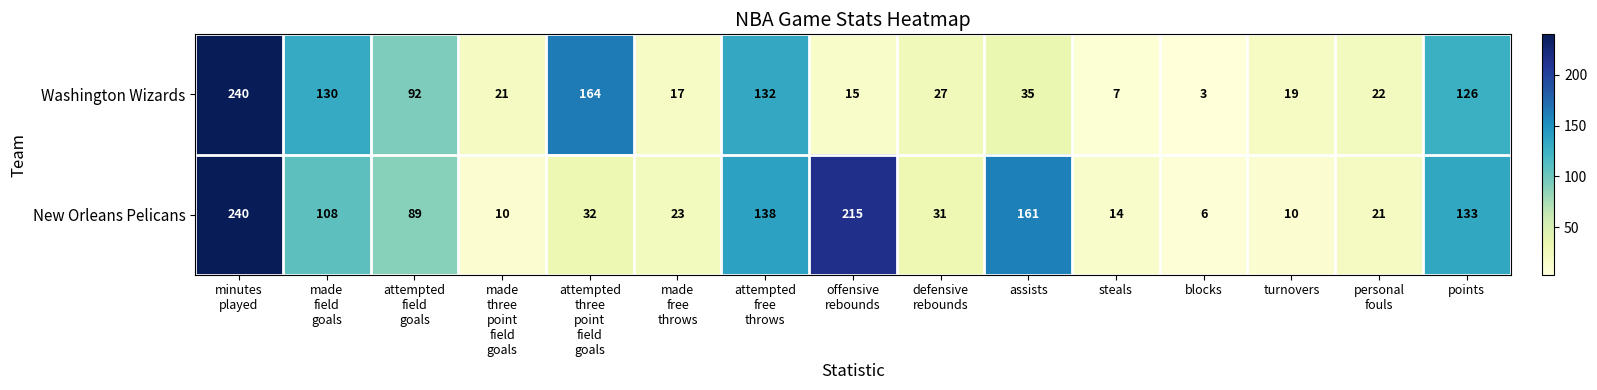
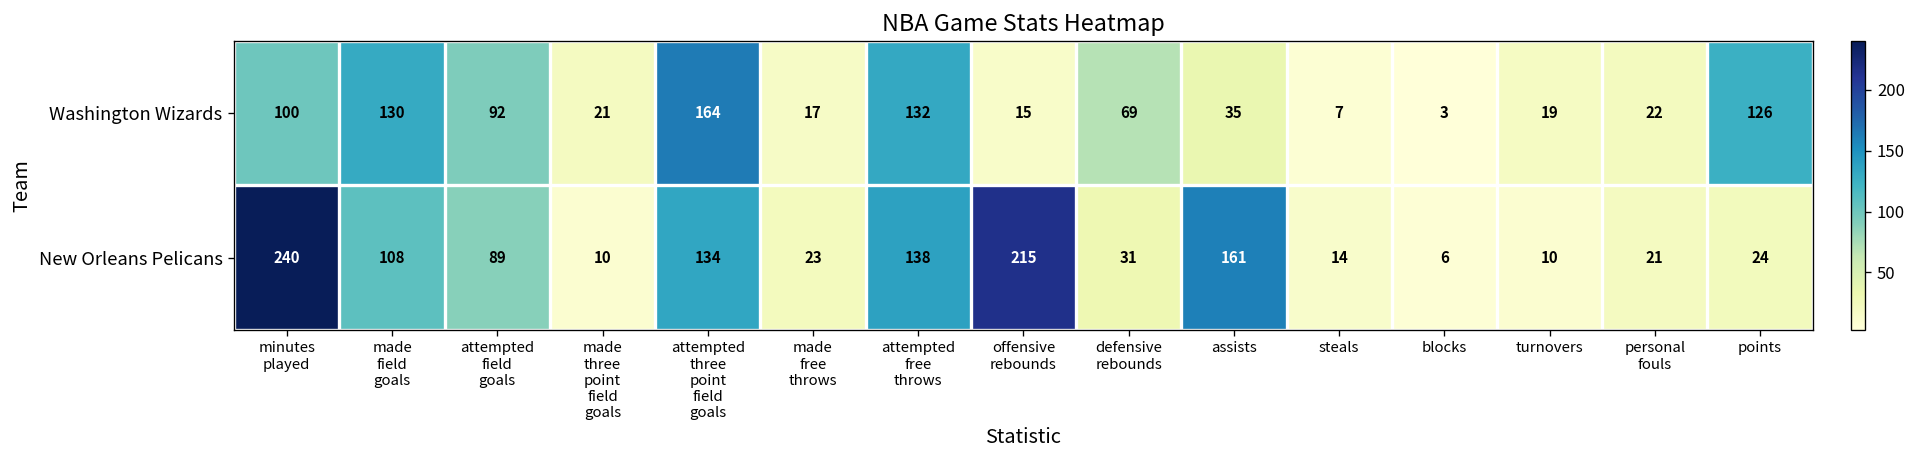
  {
    "Washington Wizards": {
-     "minutes played": 240,
+     "minutes played": 100,
      "made field goals": 130,
      "attempted field goals": 92,
      "made three point field goals": 21,
      "attempted three point field goals": 164,
      "made free throws": 17,
      "attempted free throws": 132,
      "offensive rebounds": 15,
-     "defensive rebounds": 27,
+     "defensive rebounds": 69,
      "assists": 35,
      "steals": 7,
      "blocks": 3,
      "turnovers": 19,
      "personal fouls": 22,
      "points": 126
    },
    "New Orleans Pelicans": {
      "minutes played": 240,
      "made field goals": 108,
      "attempted field goals": 89,
      "made three point field goals": 10,
-     "attempted three point field goals": 32,
+     "attempted three point field goals": 134,
      "made free throws": 23,
      "attempted free throws": 138,
      "offensive rebounds": 215,
      "defensive rebounds": 31,
      "assists": 161,
      "steals": 14,
      "blocks": 6,
      "turnovers": 10,
      "personal fouls": 21,
-     "points": 133
+     "points": 24
    }
  }
